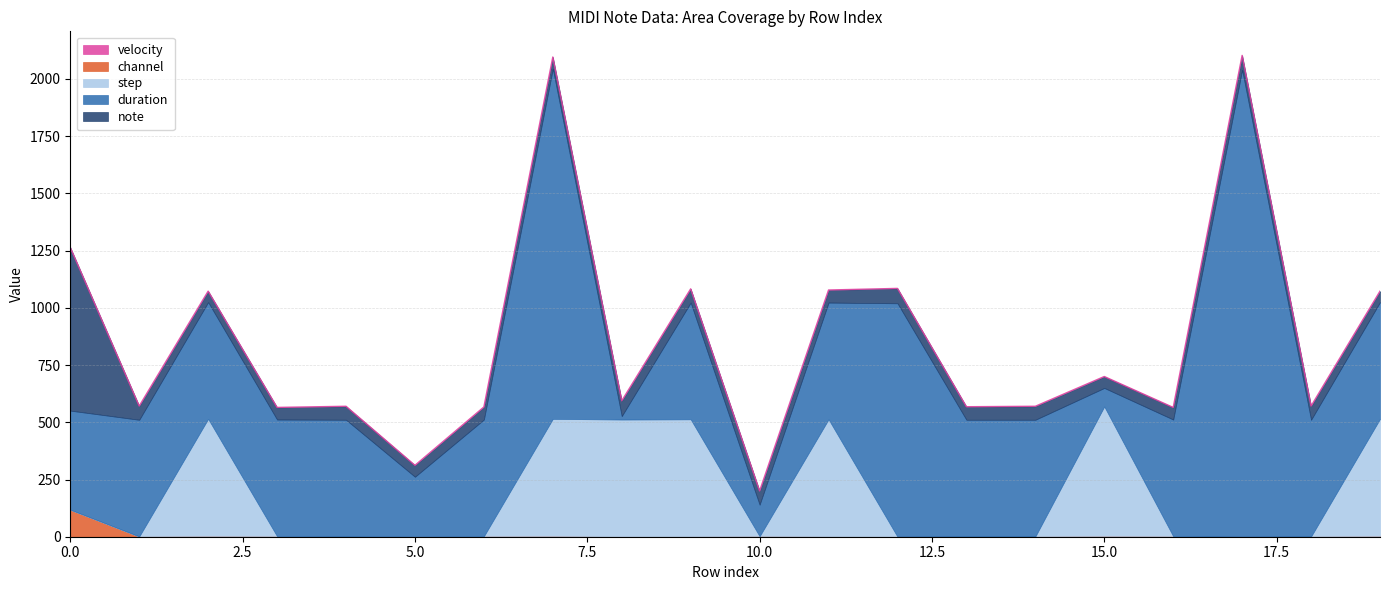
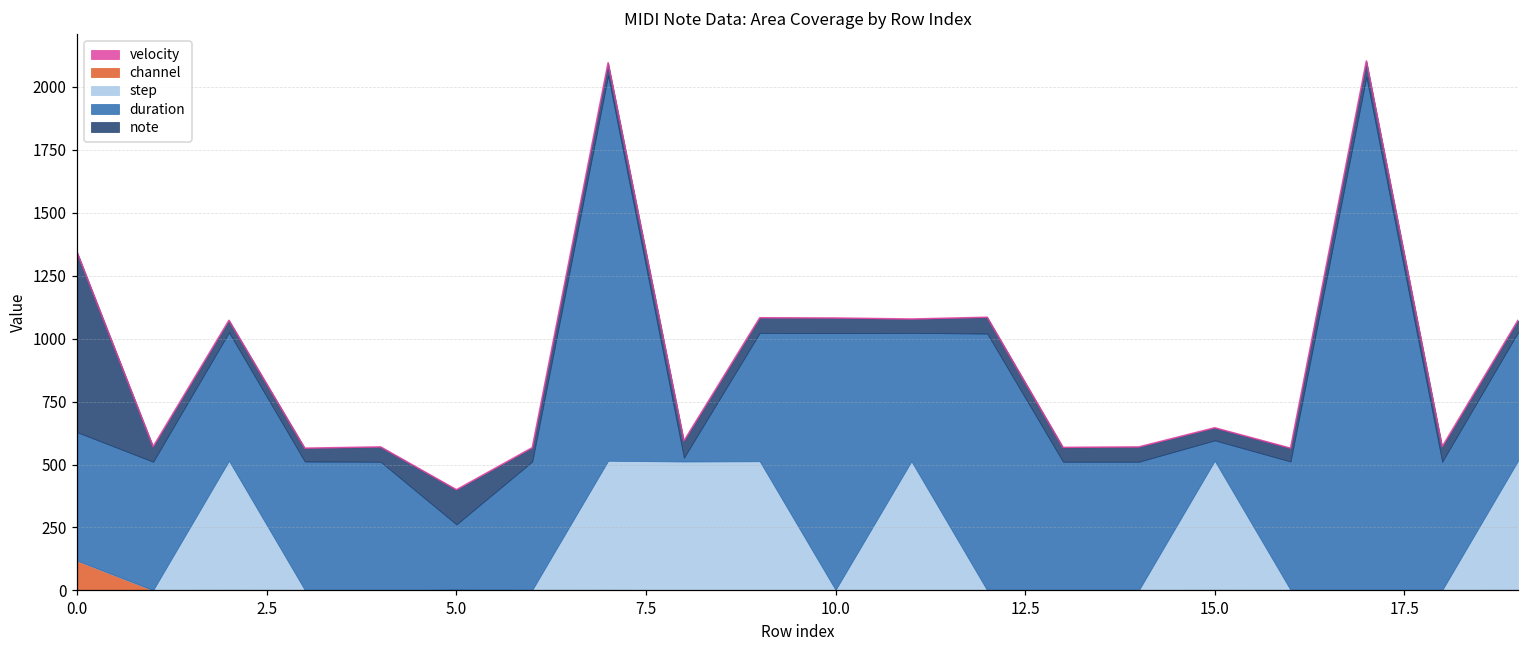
  {
    "velocity": {
      "0.0": 0
    },
    "step": {
-     "15.0": 570
+     "15.0": 510
    },
    "duration": {
-     "0.0": 430,
+     "0.0": 510,
      "5.0": 260,
-     "10.0": 140,
+     "10.0": 1020,
      "15.0": 80
    },
    "note": {
      "0.0": 710,
-     "5.0": 50,
+     "5.0": 140,
      "10.0": 60,
      "15.0": 50
    }
  }
